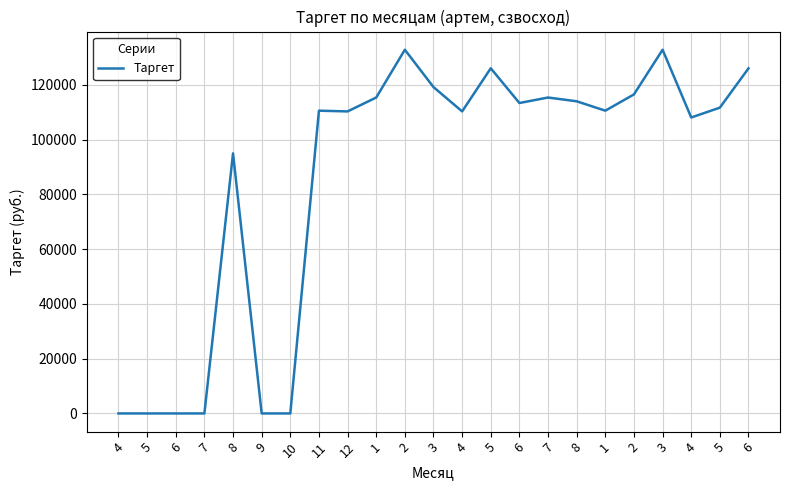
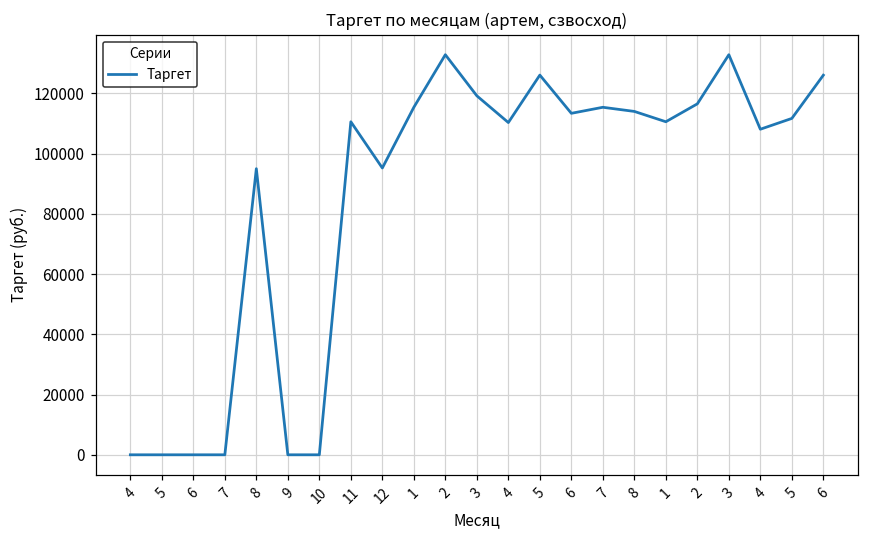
  {
    "9": 0,
    "10": 0,
    "11": 111000,
-   "12": 110000
+   "12": 95000
  }
